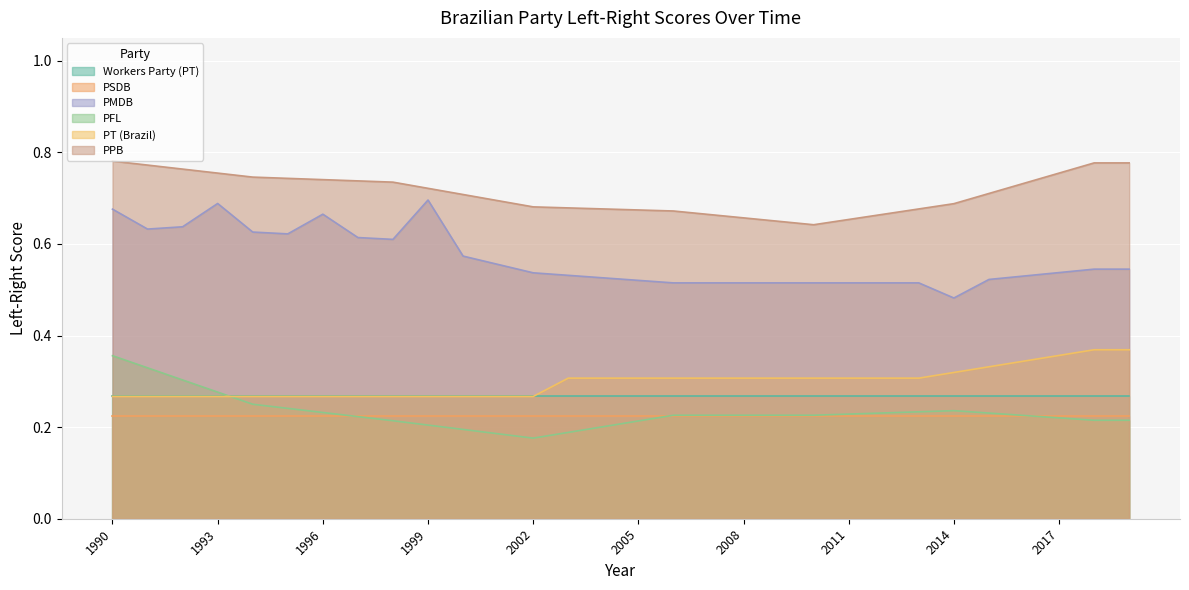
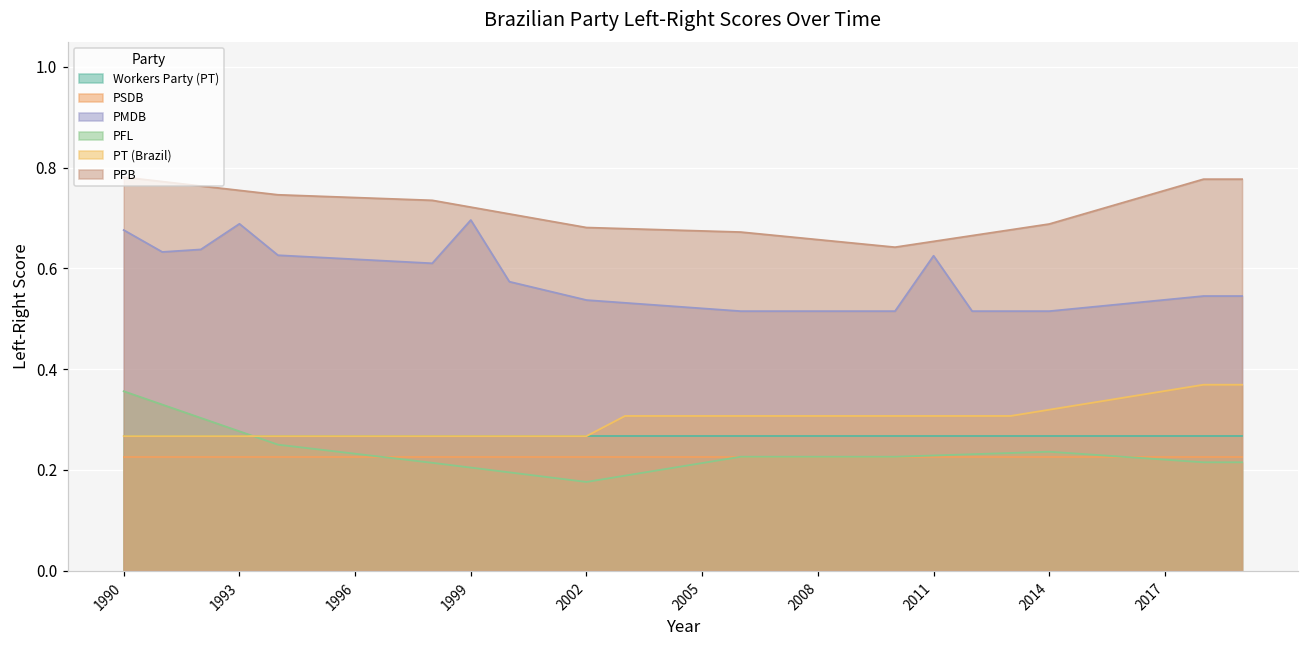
  {
    "PMDB": {
      "1990": 0.68,
      "1993": 0.69,
-     "1996": 0.67,
+     "1996": 0.62,
      "1999": 0.70,
      "2002": 0.54,
      "2005": 0.52,
      "2008": 0.52,
-     "2011": 0.52,
-     "2014": 0.48,
+     "2011": 0.63,
+     "2014": 0.52,
      "2017": 0.54
    }
  }
